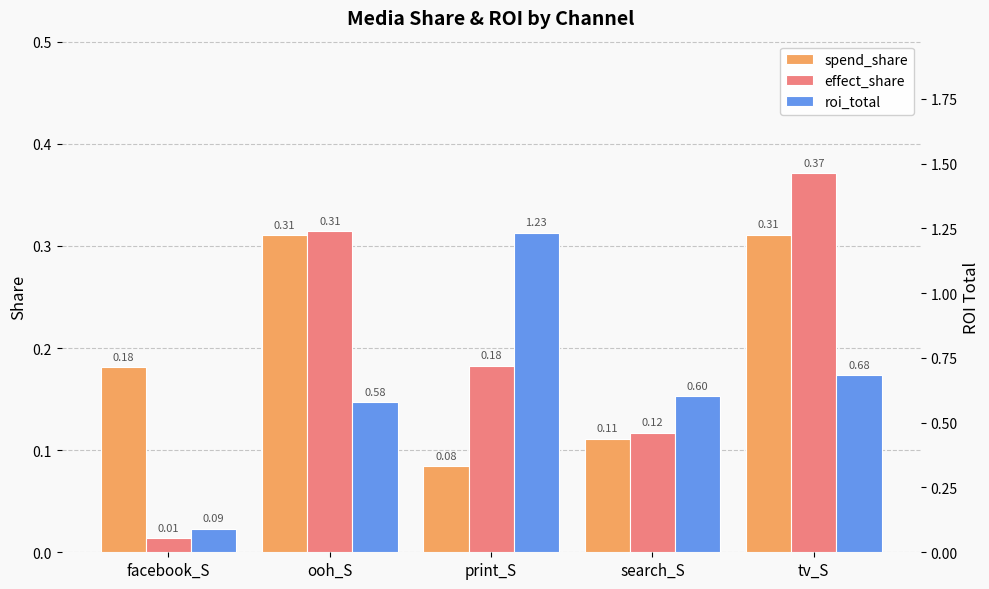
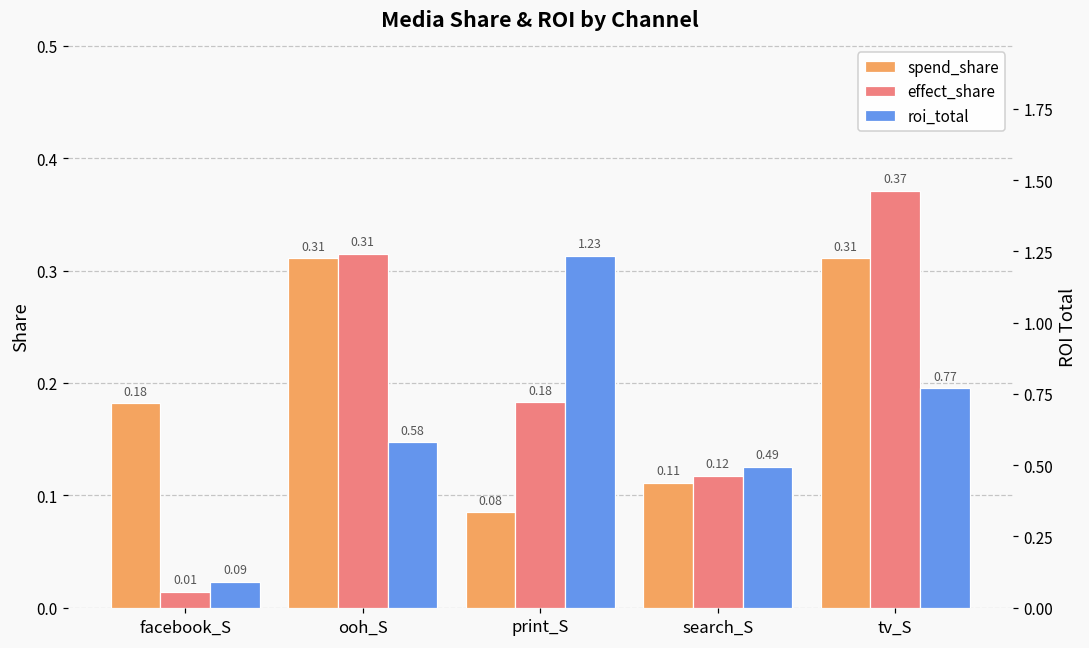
  {
    "roi_total": {
      "facebook_S": 0.09,
      "ooh_S": 0.58,
      "print_S": 1.23,
-     "search_S": 0.60,
-     "tv_S": 0.68
+     "search_S": 0.49,
+     "tv_S": 0.77
    }
  }
